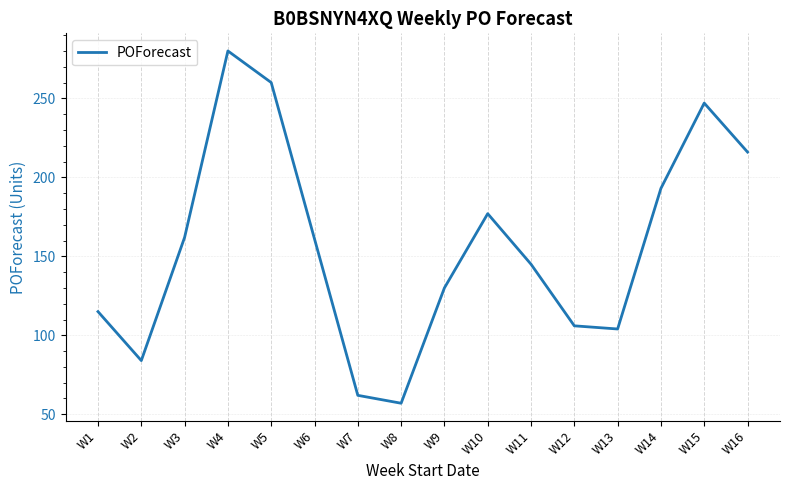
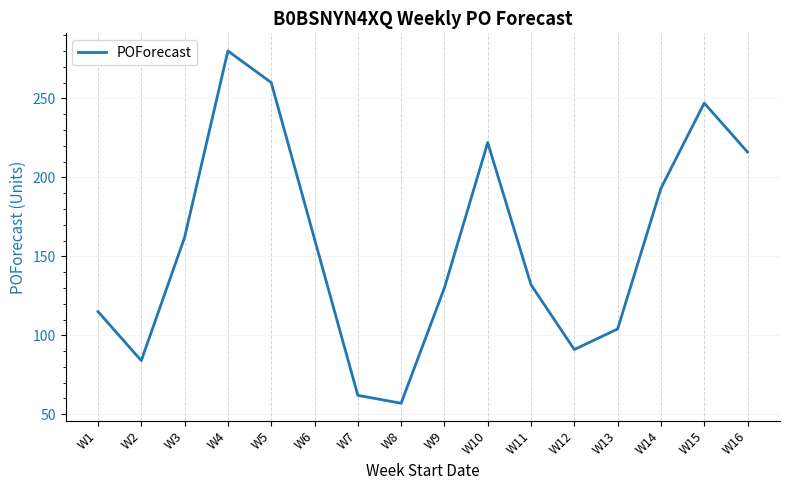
  {
    "W1": 115,
    "W2": 84,
    "W3": 162,
    "W4": 280,
    "W5": 260,
    "W6": 161,
    "W7": 62,
    "W8": 57,
    "W9": 130,
-   "W10": 177,
-   "W11": 145,
-   "W12": 106,
+   "W10": 222,
+   "W11": 132,
+   "W12": 91,
    "W13": 104,
    "W14": 193,
    "W15": 247,
    "W16": 216
  }
